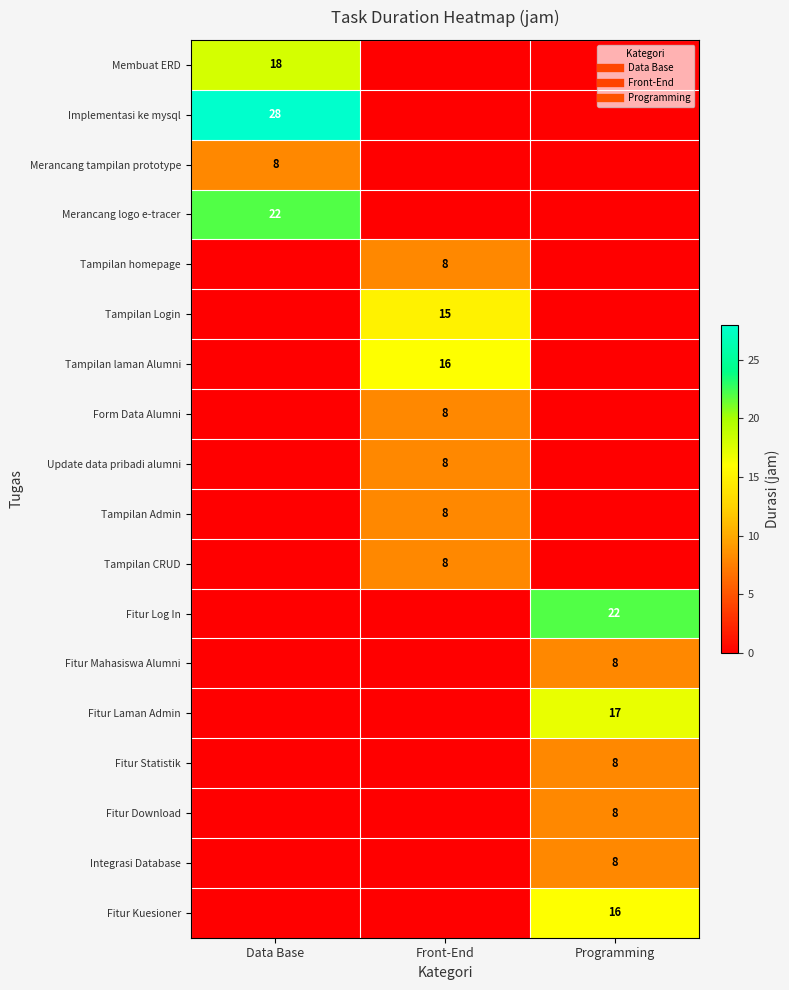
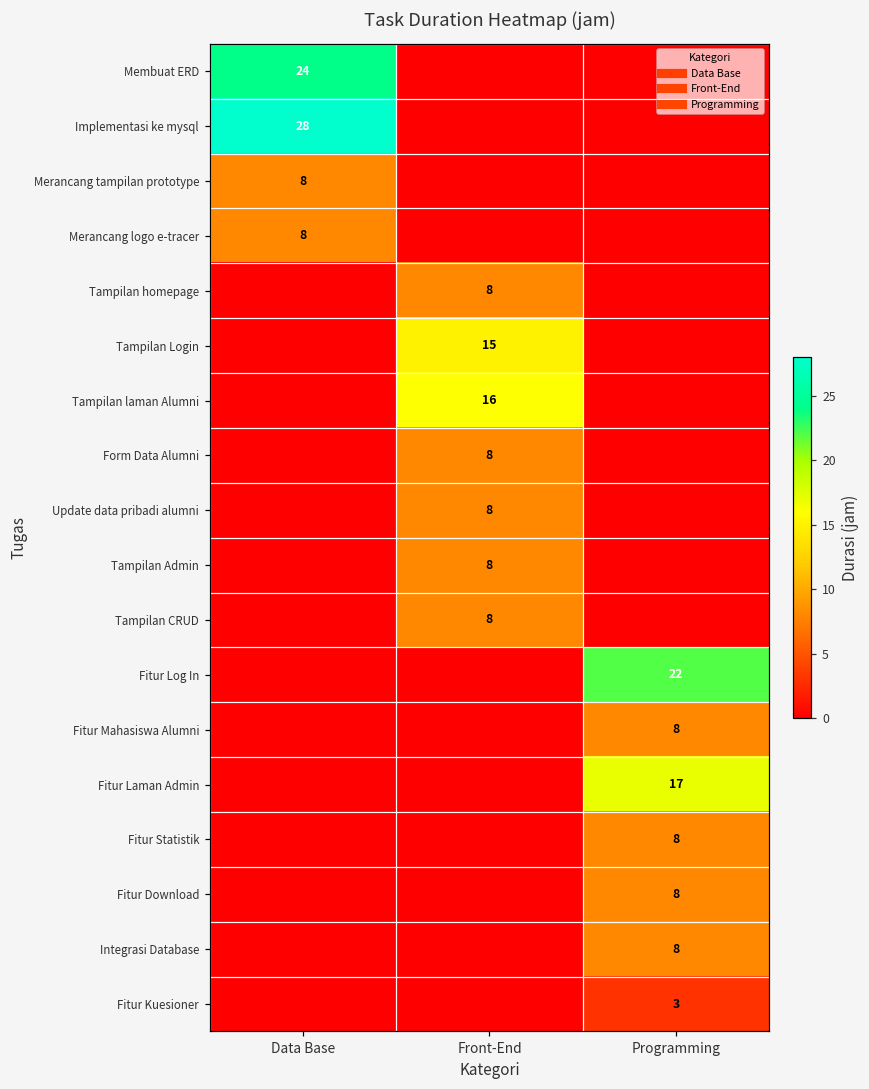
  {
    "Membuat ERD": {
-     "Data Base": 18
+     "Data Base": 24
    },
    "Implementasi ke mysql": {
      "Data Base": 28
    },
    "Merancang tampilan prototype": {
      "Data Base": 8
    },
    "Merancang logo e-tracer": {
-     "Data Base": 22
+     "Data Base": 8
    },
    "Tampilan homepage": {
      "Front-End": 8
    },
    "Tampilan Login": {
      "Front-End": 15
    },
    "Tampilan laman Alumni": {
      "Front-End": 16
    },
    "Form Data Alumni": {
      "Front-End": 8
    },
    "Update data pribadi alumni": {
      "Front-End": 8
    },
    "Tampilan Admin": {
      "Front-End": 8
    },
    "Tampilan CRUD": {
      "Front-End": 8
    },
    "Fitur Log In": {
      "Programming": 22
    },
    "Fitur Mahasiswa Alumni": {
      "Programming": 8
    },
    "Fitur Laman Admin": {
      "Programming": 17
    },
    "Fitur Statistik": {
      "Programming": 8
    },
    "Fitur Download": {
      "Programming": 8
    },
    "Integrasi Database": {
      "Programming": 8
    },
    "Fitur Kuesioner": {
-     "Programming": 16
+     "Programming": 3
    }
  }
